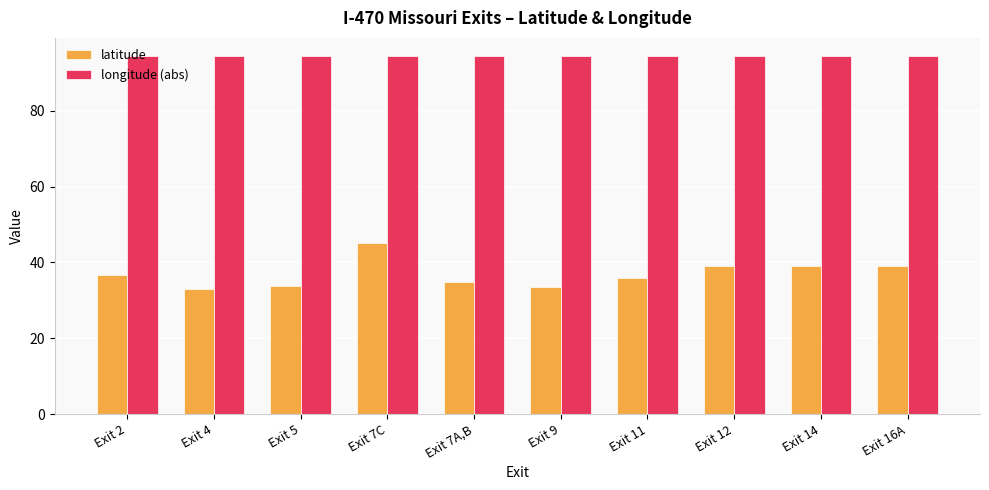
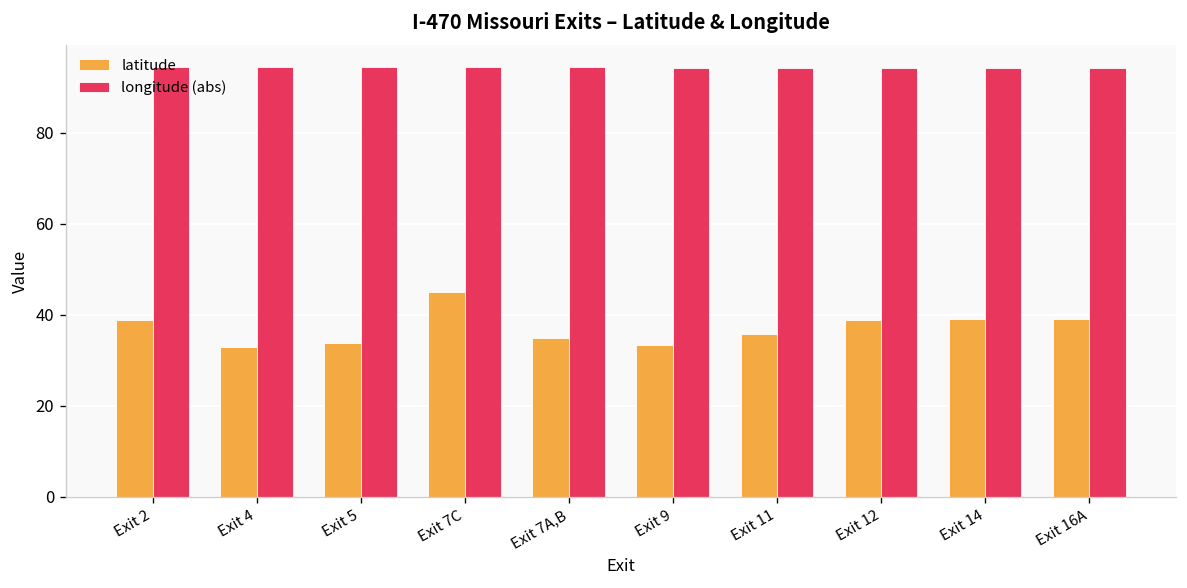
  {
    "latitude": {
-     "Exit 2": 37,
+     "Exit 2": 39,
      "Exit 4": 33,
      "Exit 5": 34,
      "Exit 7C": 45,
      "Exit 7A,B": 35,
      "Exit 9": 33,
      "Exit 11": 36,
      "Exit 12": 39,
      "Exit 14": 39,
      "Exit 16A": 39
    },
    "longitude (abs)": {
      "Exit 2": 95,
      "Exit 4": 94,
      "Exit 5": 94,
      "Exit 7C": 94,
      "Exit 7A,B": 94,
      "Exit 9": 94,
      "Exit 11": 94,
      "Exit 12": 94,
      "Exit 14": 94,
      "Exit 16A": 94
    }
  }
